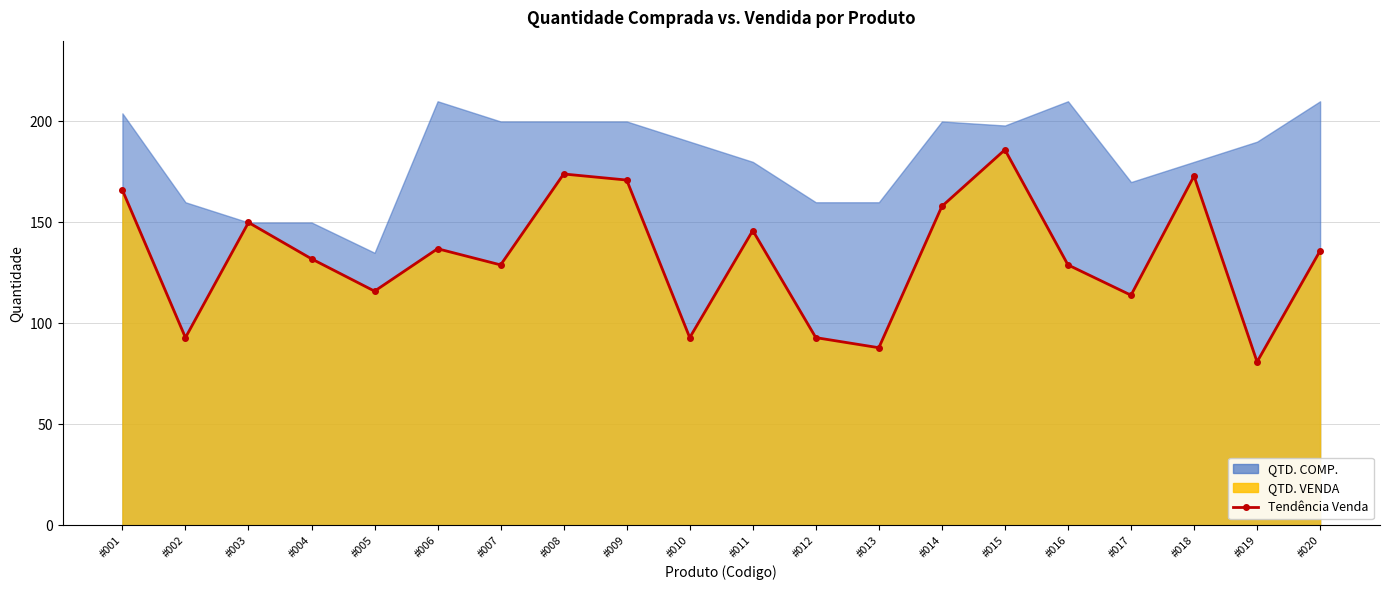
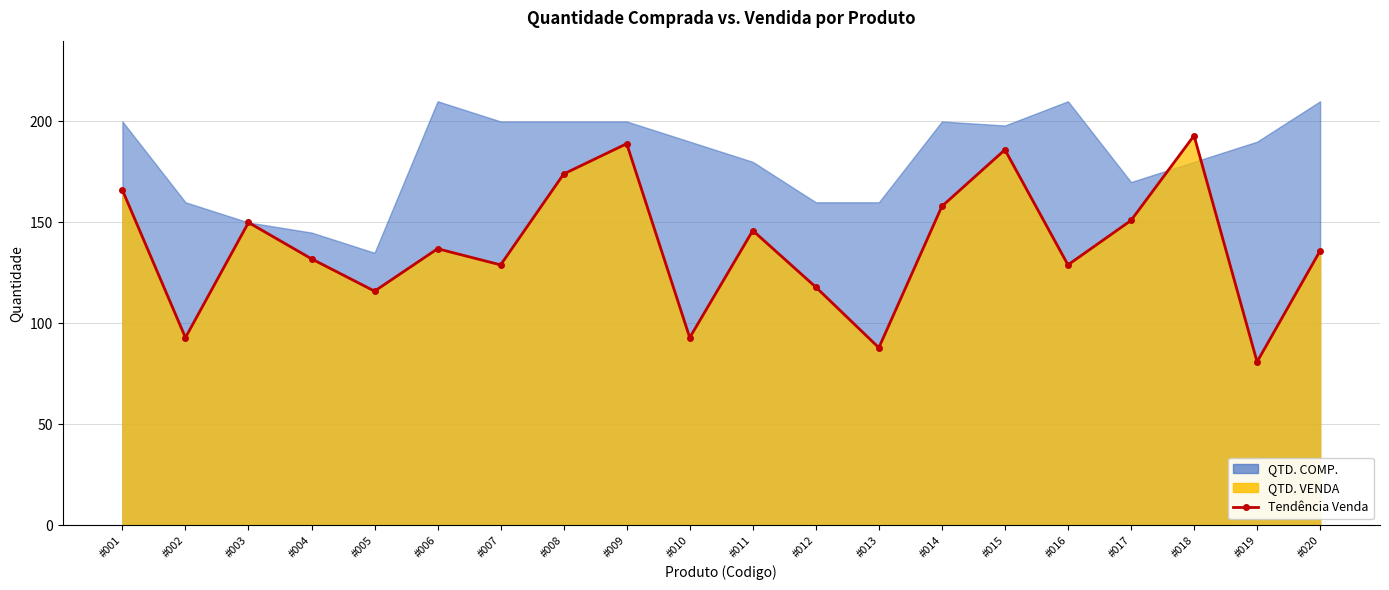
  {
    "QTD. COMP.": {
-     "#001": 204,
+     "#001": 200,
      "#002": 160,
-     "#004": 150,
+     "#004": 145,
      "#005": 135,
      "#006": 210,
      "#007": 200,
      "#008": 200,
      "#009": 200,
      "#010": 190,
      "#011": 180,
      "#012": 160,
      "#013": 160,
      "#014": 200,
      "#015": 198,
      "#016": 210,
      "#017": 170,
      "#018": 180,
      "#019": 190,
      "#020": 210
    },
    "QTD. VENDA": {
      "#001": 166,
      "#002": 93,
      "#004": 132,
      "#005": 116,
      "#006": 137,
      "#007": 129,
      "#008": 174,
-     "#009": 171,
+     "#009": 189,
      "#010": 93,
      "#011": 146,
-     "#012": 93,
+     "#012": 118,
      "#013": 88,
      "#014": 158,
      "#015": 186,
      "#016": 129,
-     "#017": 114,
-     "#018": 173,
+     "#017": 151,
+     "#018": 193,
      "#019": 81,
      "#020": 136
    }
  }
